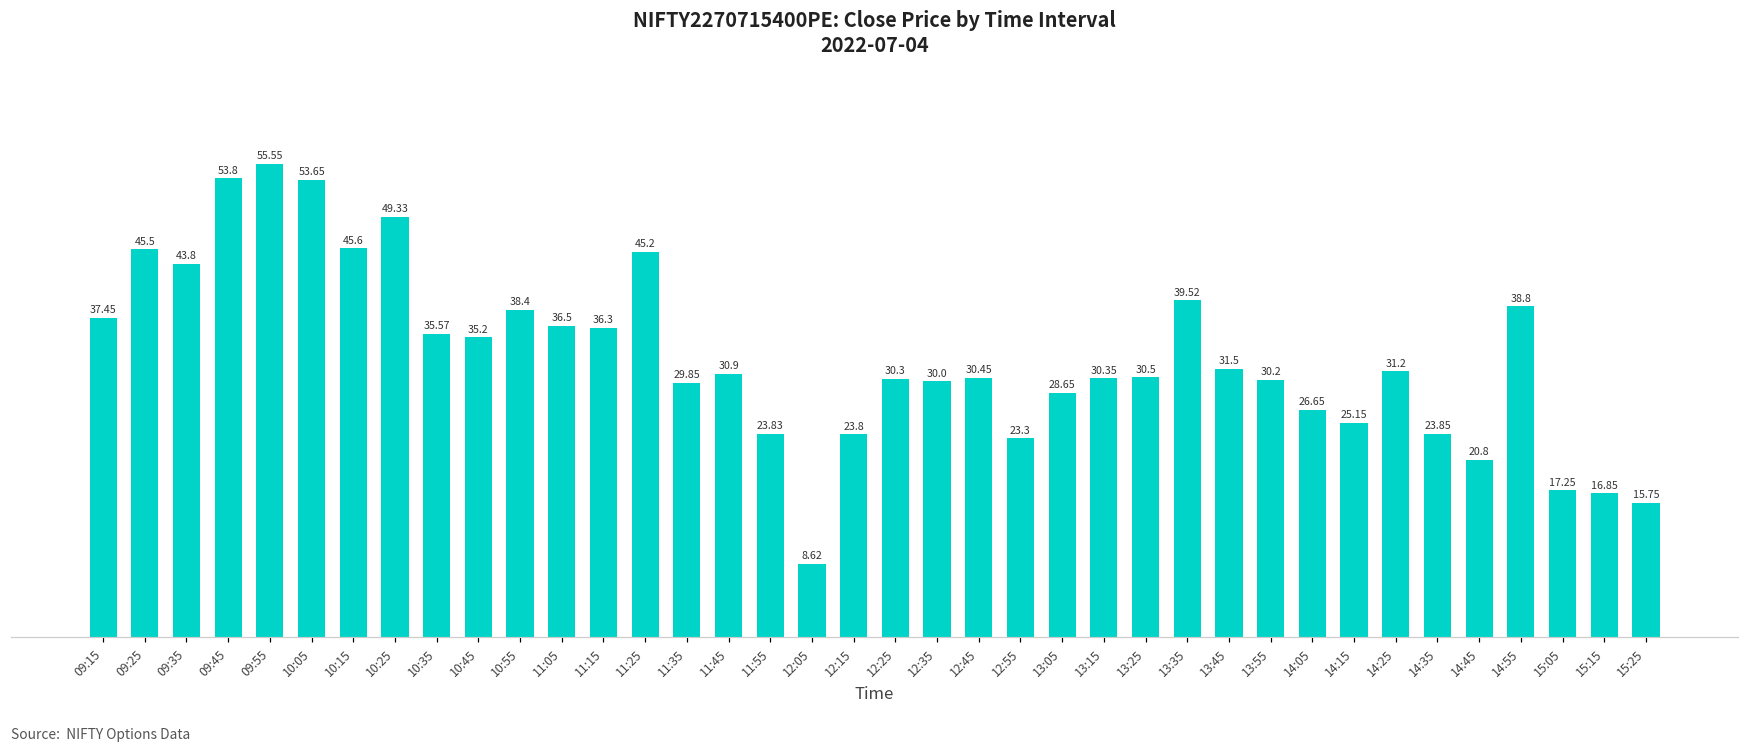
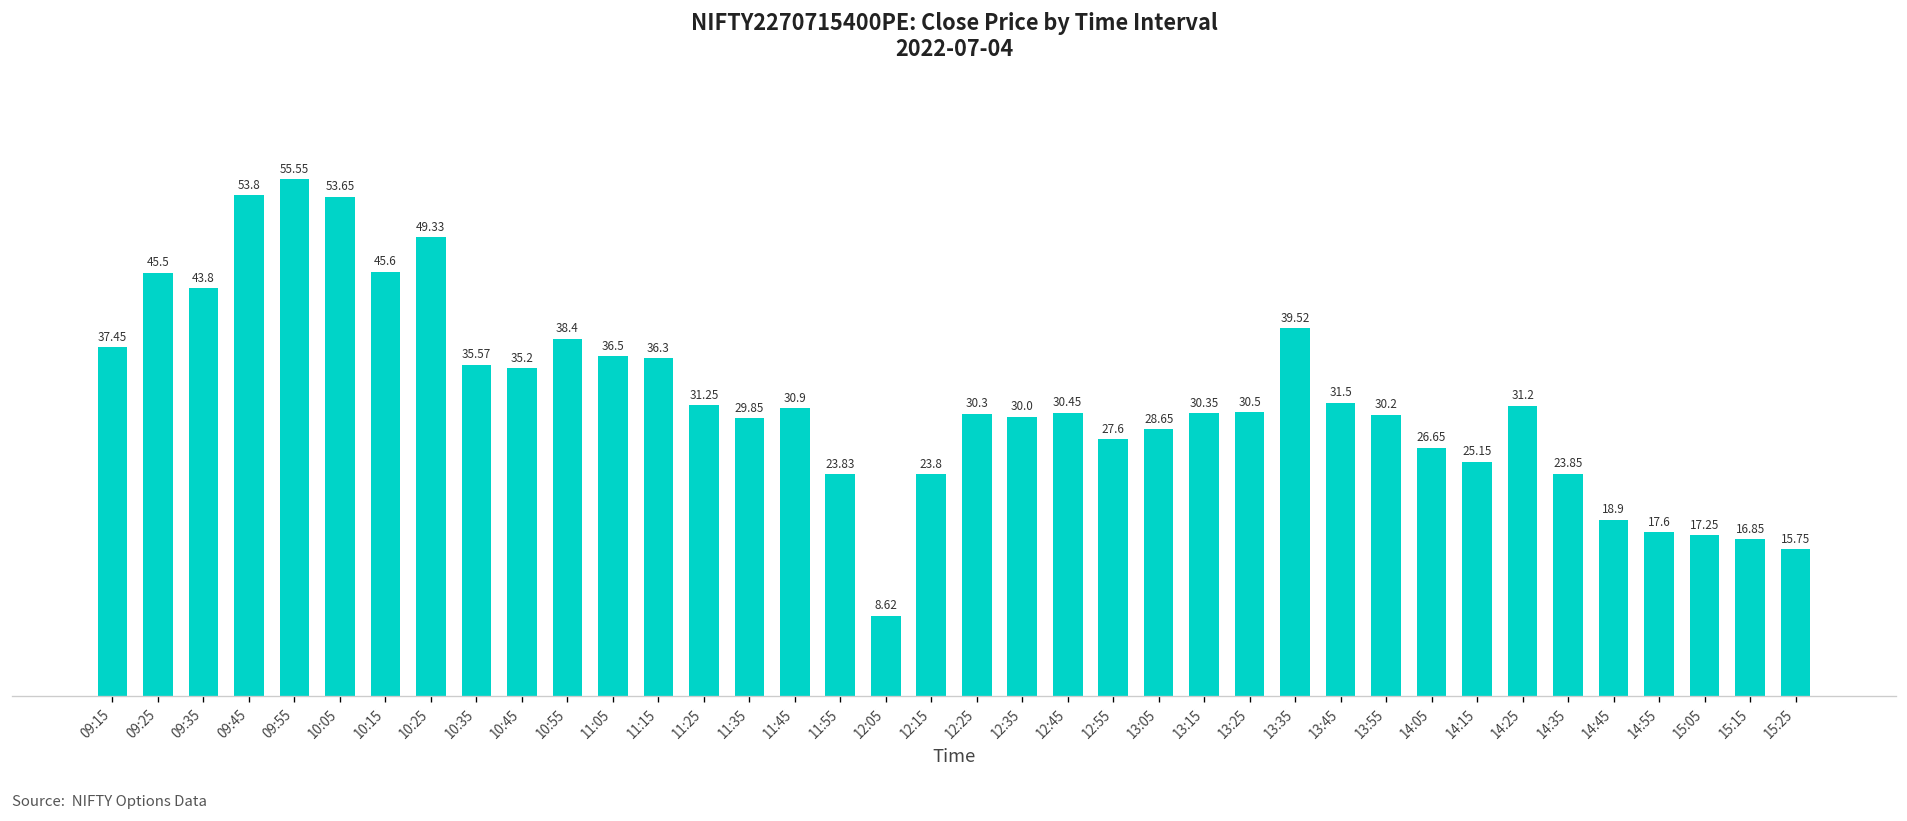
  {
    "09:15": 37.45,
    "09:25": 45.5,
    "09:35": 43.8,
    "09:45": 53.8,
    "09:55": 55.55,
    "10:05": 53.65,
    "10:15": 45.6,
    "10:25": 49.33,
    "10:35": 35.57,
    "10:45": 35.2,
    "10:55": 38.4,
    "11:05": 36.5,
    "11:15": 36.3,
-   "11:25": 45.2,
+   "11:25": 31.25,
    "11:35": 29.85,
    "11:45": 30.9,
    "11:55": 23.83,
    "12:05": 8.62,
    "12:15": 23.8,
    "12:25": 30.3,
    "12:35": 30.0,
    "12:45": 30.45,
-   "12:55": 23.3,
+   "12:55": 27.6,
    "13:05": 28.65,
    "13:15": 30.35,
    "13:25": 30.5,
    "13:35": 39.52,
    "13:45": 31.5,
    "13:55": 30.2,
    "14:05": 26.65,
    "14:15": 25.15,
    "14:25": 31.2,
    "14:35": 23.85,
-   "14:45": 20.8,
-   "14:55": 38.8,
+   "14:45": 18.9,
+   "14:55": 17.6,
    "15:05": 17.25,
    "15:15": 16.85,
    "15:25": 15.75
  }
